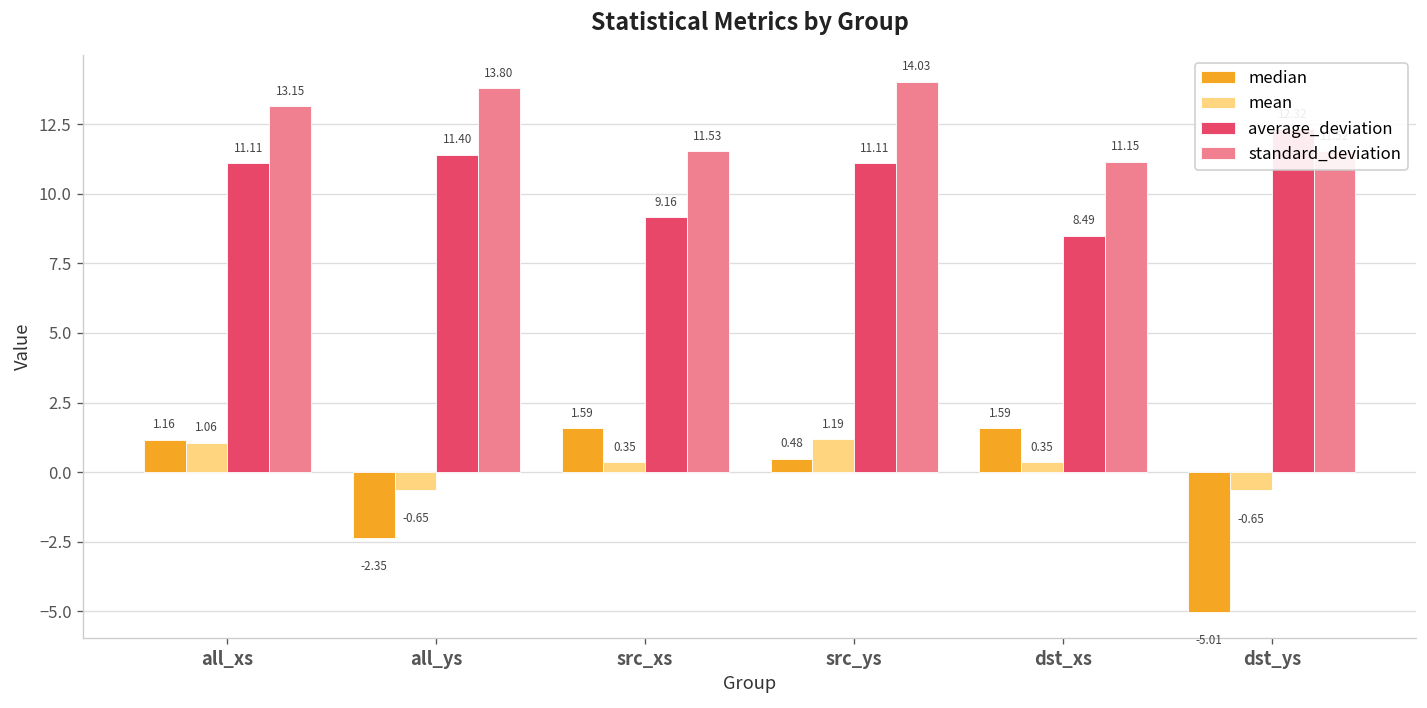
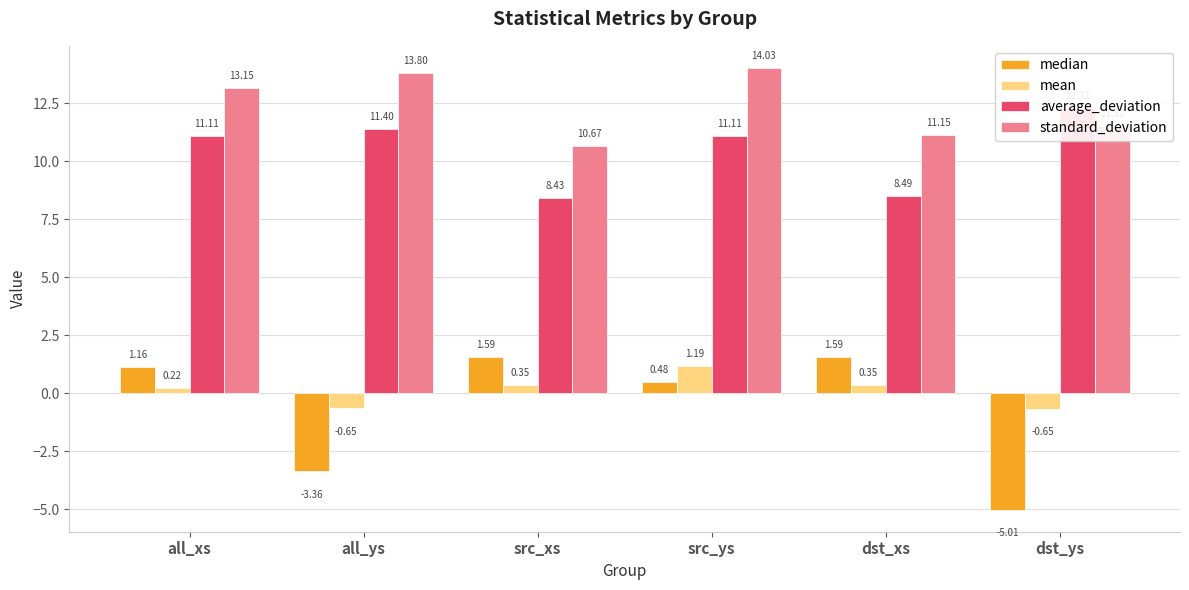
  {
    "median": {
      "all_xs": 1.16,
-     "all_ys": -2.35,
+     "all_ys": -3.36,
      "src_xs": 1.59,
      "src_ys": 0.48,
      "dst_xs": 1.59,
      "dst_ys": -5.01
    },
    "mean": {
-     "all_xs": 1.06,
+     "all_xs": 0.22,
      "all_ys": -0.65,
      "src_xs": 0.35,
      "src_ys": 1.19,
      "dst_xs": 0.35,
      "dst_ys": -0.65
    },
    "average_deviation": {
      "all_xs": 11.11,
      "all_ys": 11.40,
-     "src_xs": 9.16,
+     "src_xs": 8.43,
      "src_ys": 11.11,
      "dst_xs": 8.49
    },
    "standard_deviation": {
      "all_xs": 13.15,
      "all_ys": 13.80,
-     "src_xs": 11.53,
+     "src_xs": 10.67,
      "src_ys": 14.03,
      "dst_xs": 11.15
    }
  }
